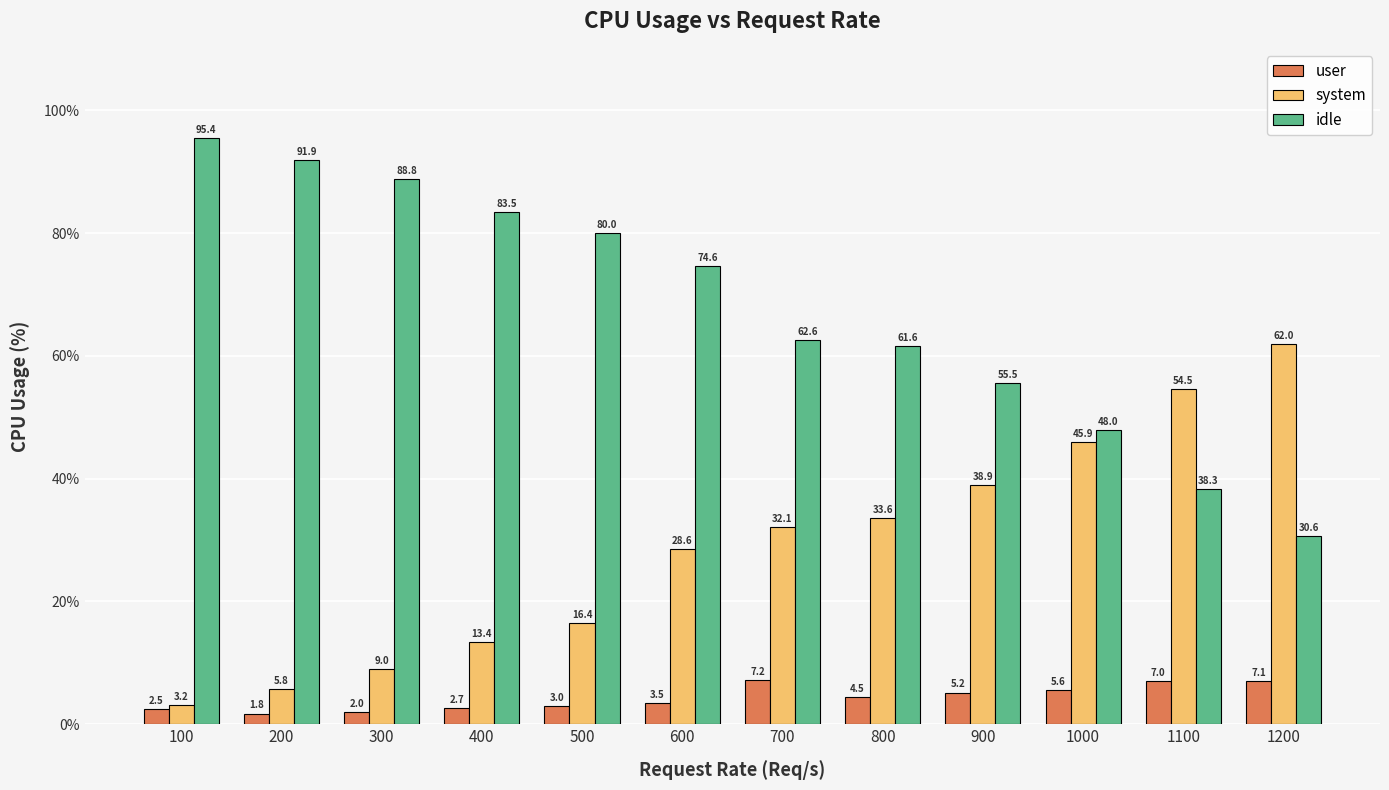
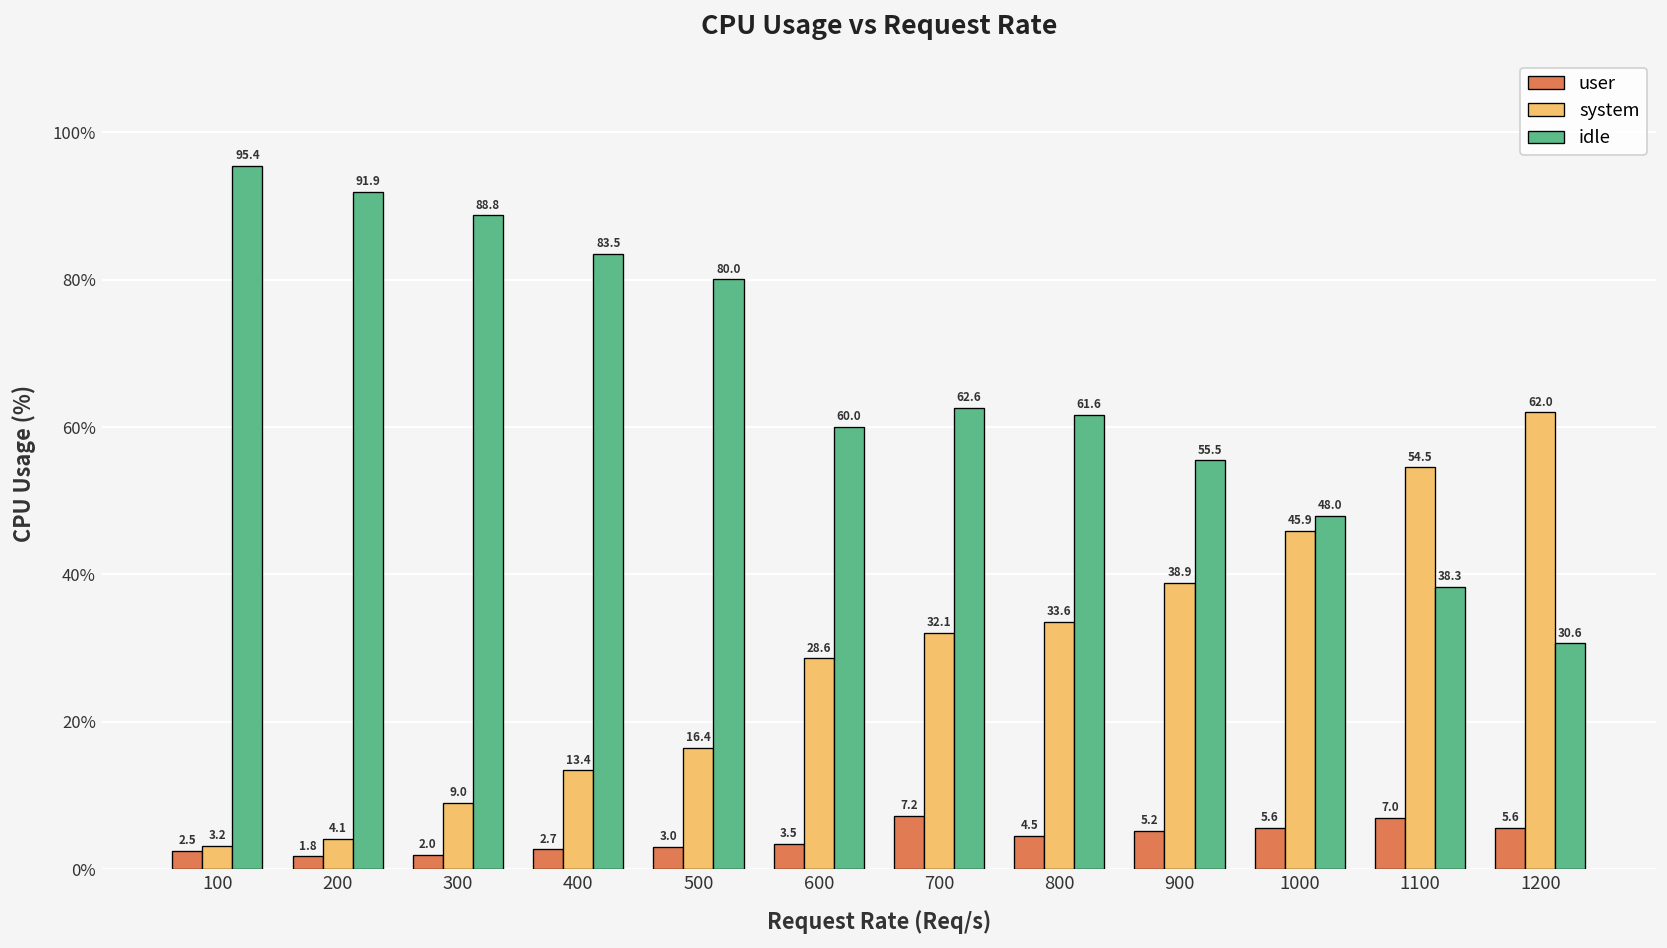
  {
    "user": {
      "100": 2.5,
      "200": 1.8,
      "300": 2.0,
      "400": 2.7,
      "500": 3.0,
      "600": 3.5,
      "700": 7.2,
      "800": 4.5,
      "900": 5.2,
      "1000": 5.6,
      "1100": 7.0,
-     "1200": 7.1
+     "1200": 5.6
    },
    "system": {
      "100": 3.2,
-     "200": 5.8,
+     "200": 4.1,
      "300": 9.0,
      "400": 13.4,
      "500": 16.4,
      "600": 28.6,
      "700": 32.1,
      "800": 33.6,
      "900": 38.9,
      "1000": 45.9,
      "1100": 54.5,
      "1200": 62.0
    },
    "idle": {
      "100": 95.4,
      "200": 91.9,
      "300": 88.8,
      "400": 83.5,
      "500": 80.0,
-     "600": 74.6,
+     "600": 60.0,
      "700": 62.6,
      "800": 61.6,
      "900": 55.5,
      "1000": 48.0,
      "1100": 38.3,
      "1200": 30.6
    }
  }
